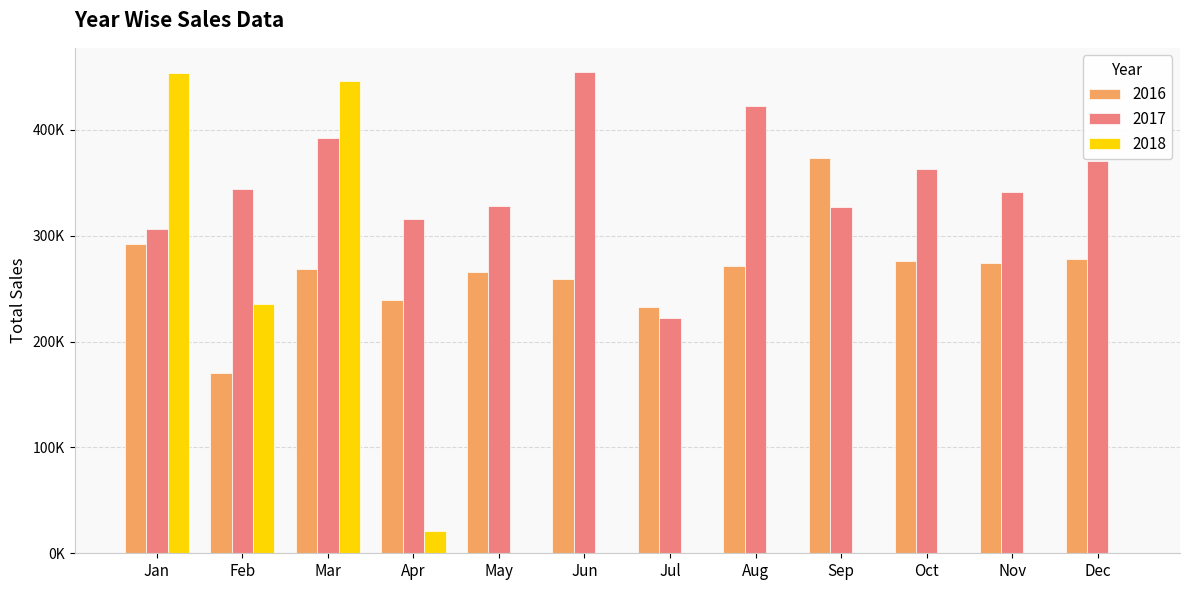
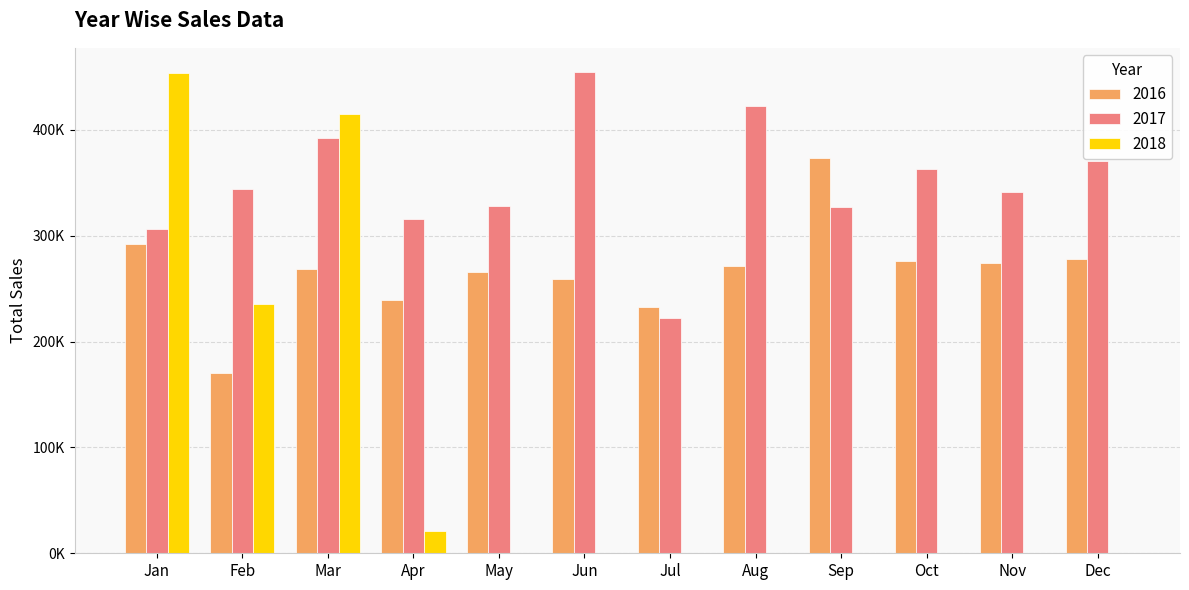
  {
    "2018": {
      "Jan": 454000,
      "Feb": 236000,
-     "Mar": 447000,
+     "Mar": 415000,
      "Apr": 21000,
      "May": 0,
      "Jun": 0,
      "Jul": 0,
      "Aug": 0,
      "Sep": 0,
      "Oct": 0,
      "Nov": 0,
      "Dec": 0
    }
  }
